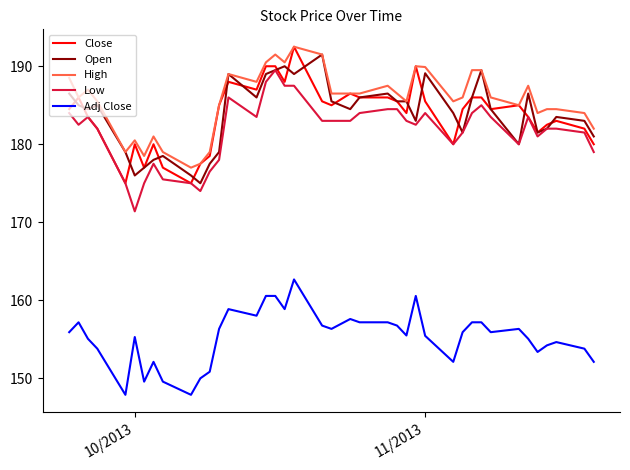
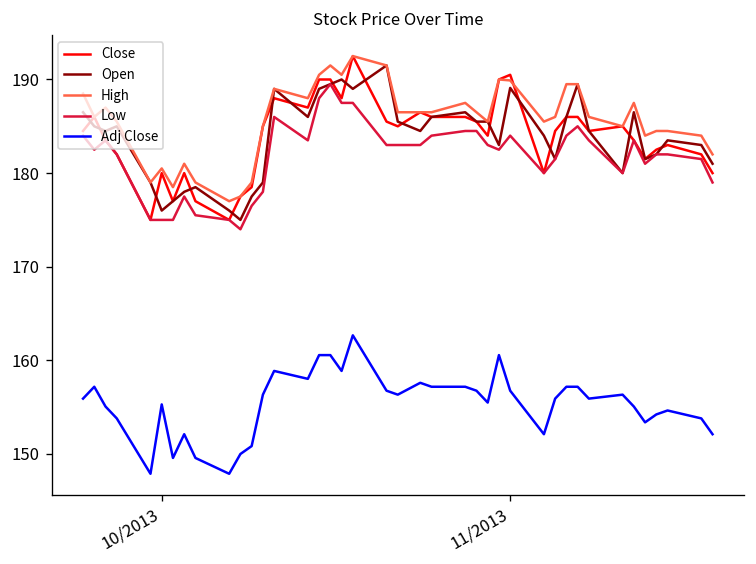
  {
    "Close": {
      "10/2013": 180,
-     "11/2013": 186
+     "11/2013": 191
    },
    "Open": {
      "10/2013": 176,
      "11/2013": 189
    },
    "High": {
      "10/2013": 181,
      "11/2013": 190
    },
    "Low": {
-     "10/2013": 171,
+     "10/2013": 175,
      "11/2013": 184
    },
    "Adj Close": {
      "10/2013": 155,
-     "11/2013": 155
+     "11/2013": 157
    }
  }
